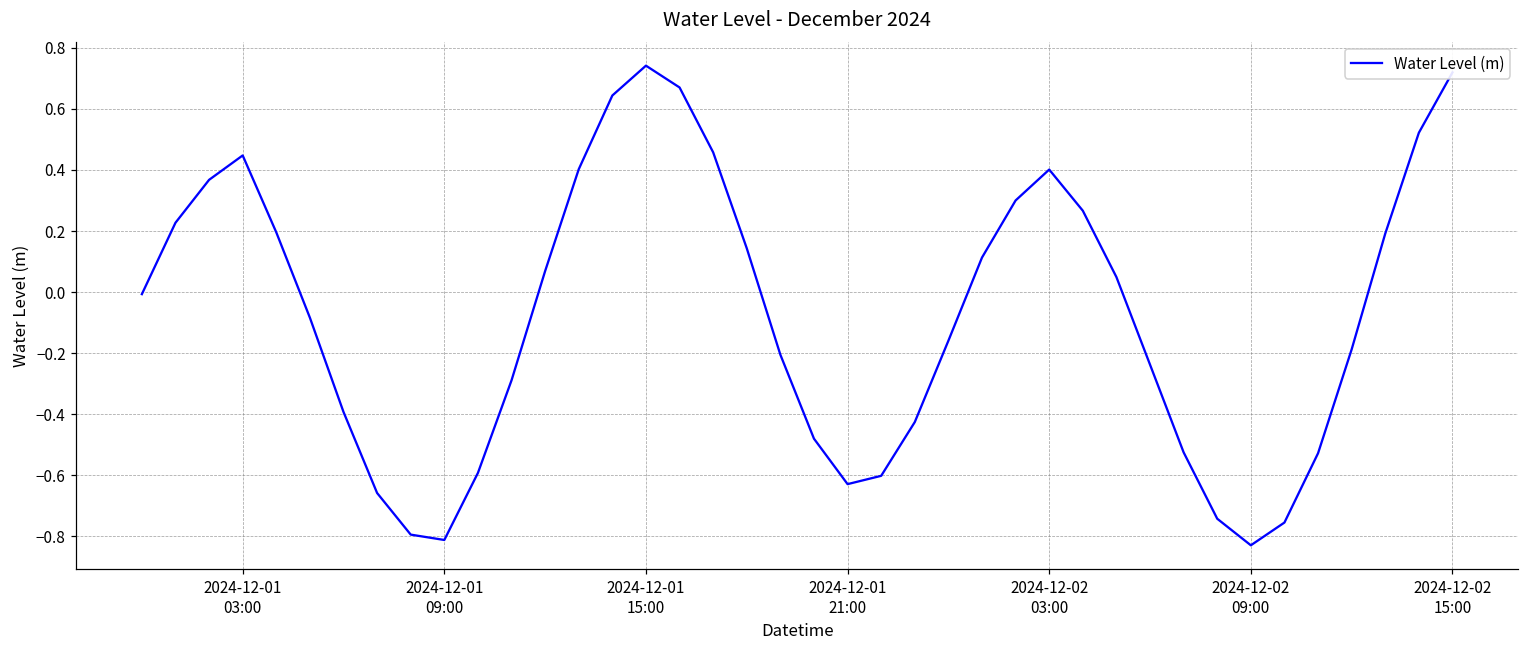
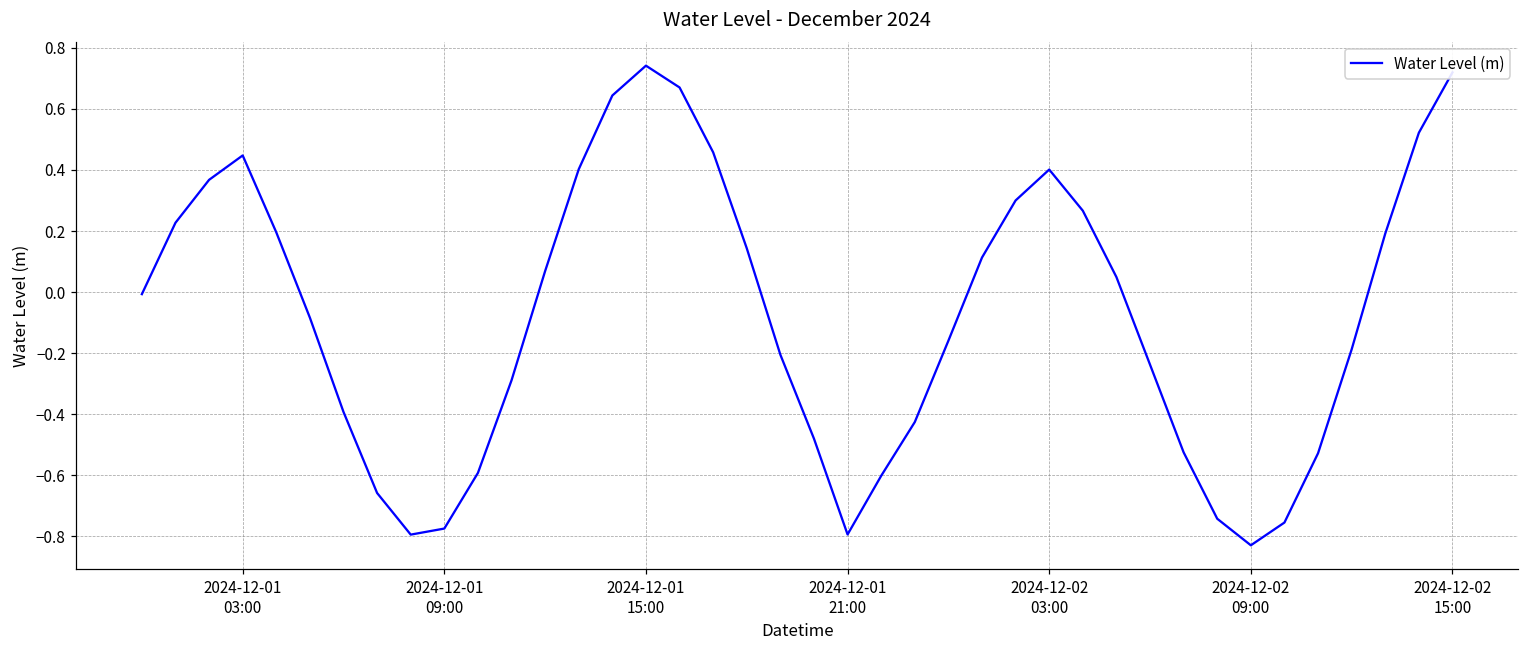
  {
    "2024-12-01 03:00": 0.45,
-   "2024-12-01 09:00": -0.81,
+   "2024-12-01 09:00": -0.78,
    "2024-12-01 15:00": 0.74,
-   "2024-12-01 21:00": -0.63,
+   "2024-12-01 21:00": -0.79,
    "2024-12-02 03:00": 0.40,
    "2024-12-02 09:00": -0.83
  }
